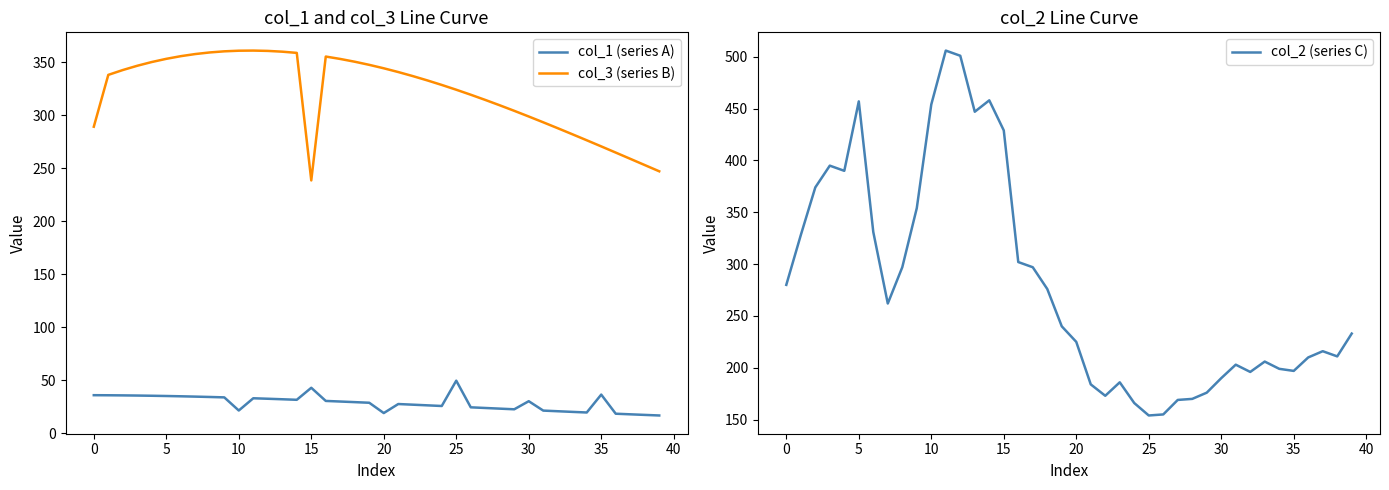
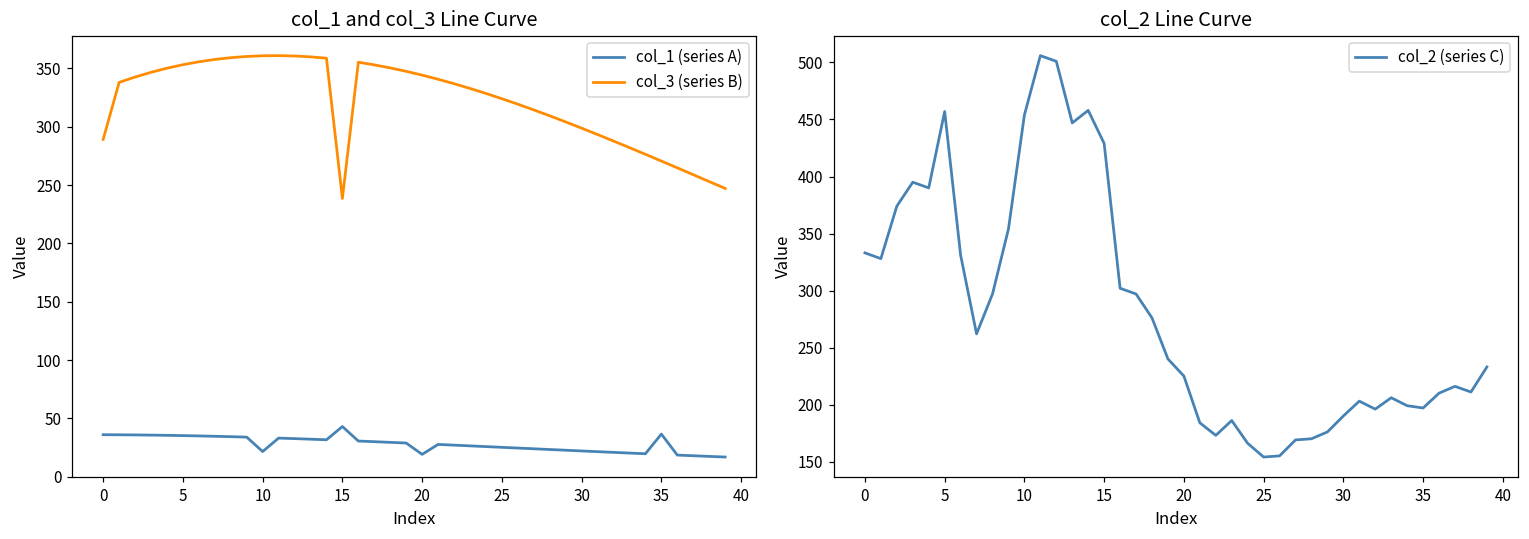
  {
    "col_1 and col_3 Line Curve": {
      "col_1 (series A)": {
        "0": 36,
        "5": 35,
        "10": 22,
        "15": 43,
        "20": 19,
-       "25": 50,
-       "30": 30,
+       "25": 25,
+       "30": 22,
        "35": 37
      },
      "col_3 (series B)": {
        "0": 289,
        "5": 353,
        "10": 361,
        "15": 239,
        "20": 344,
        "25": 324,
        "30": 299,
        "35": 271
      }
    },
    "col_2 Line Curve": {
-     "0": 280,
+     "0": 333,
      "5": 457,
      "10": 454,
      "15": 429,
      "20": 225,
      "25": 154,
      "30": 190,
      "35": 197
    }
  }
